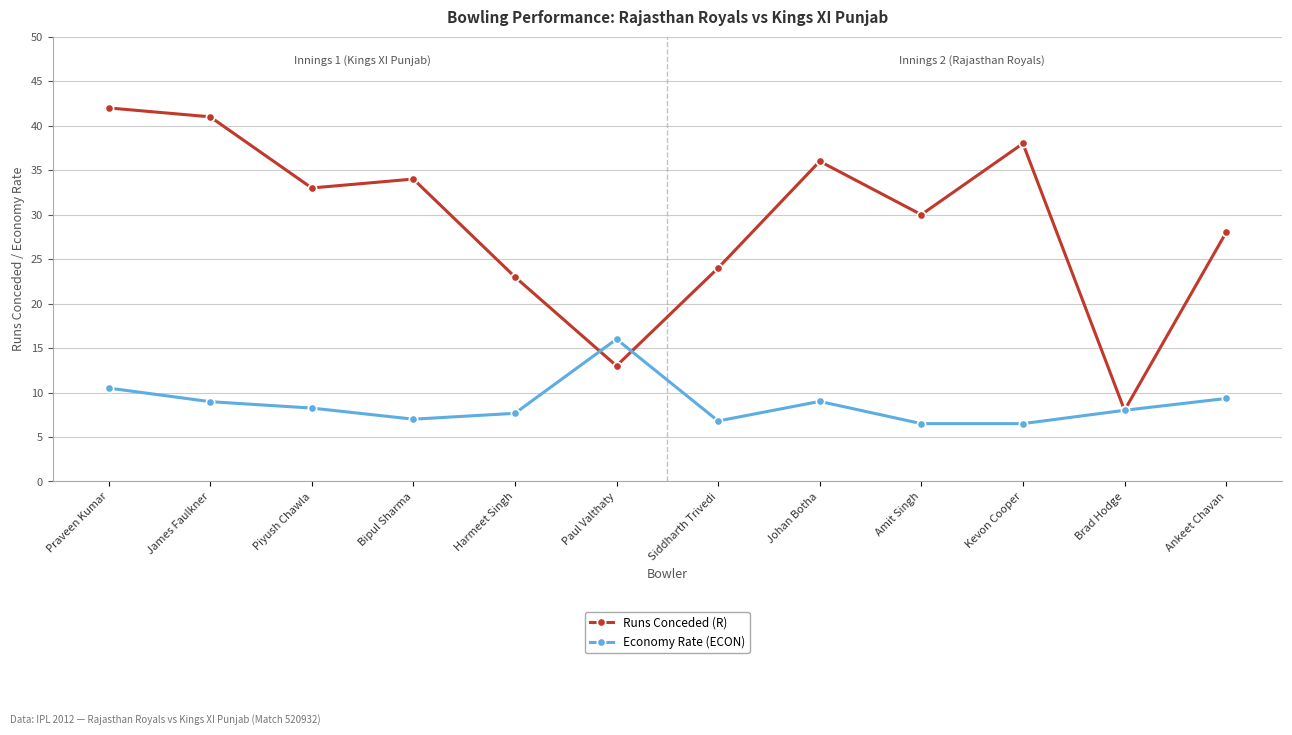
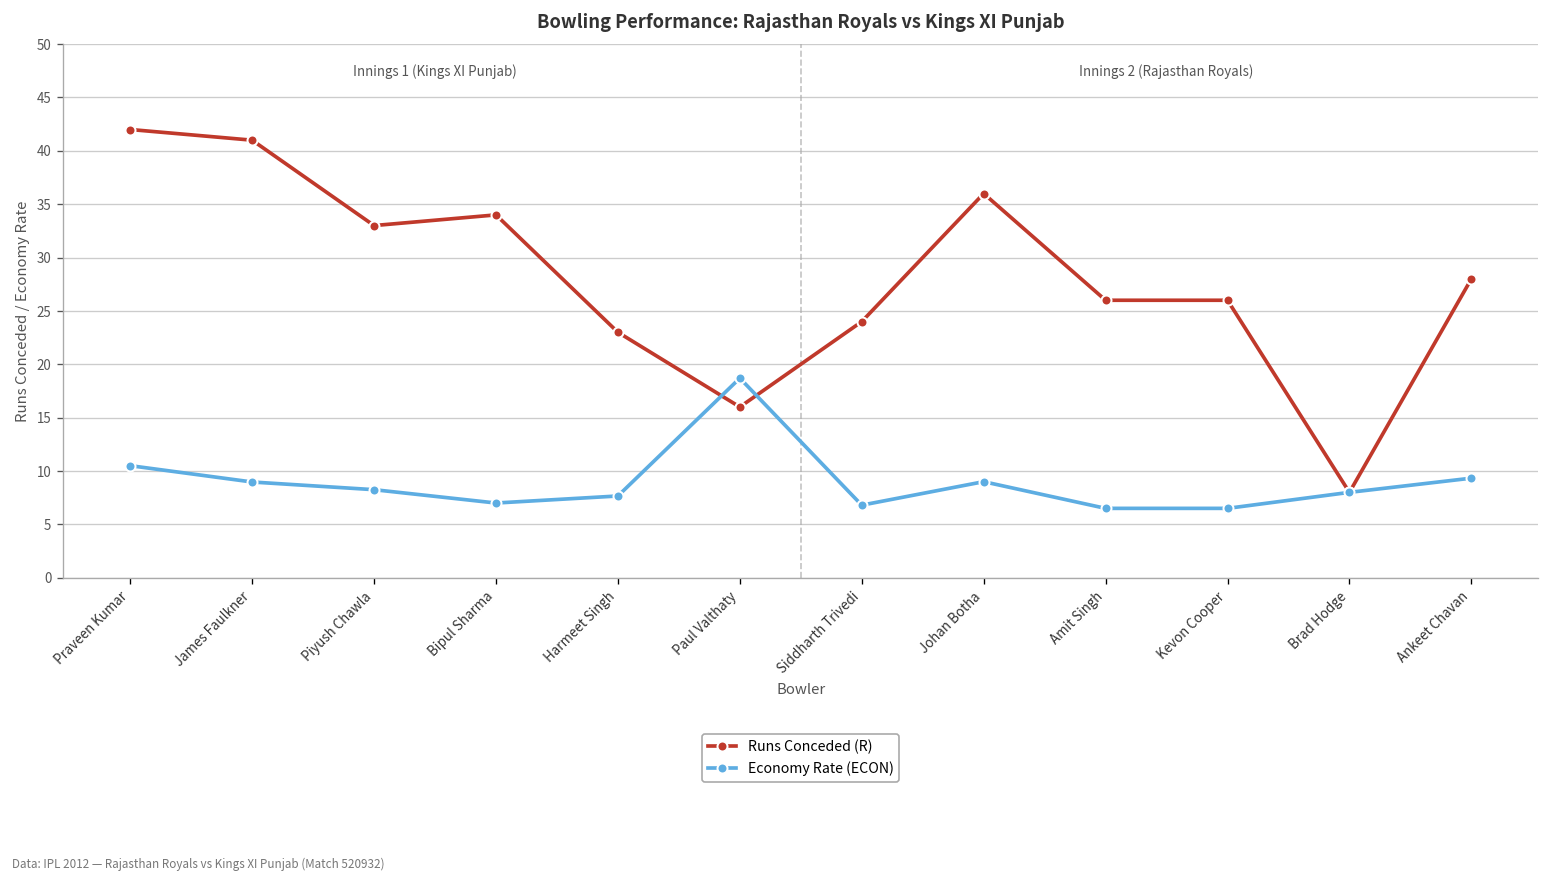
  {
    "Runs Conceded (R)": {
      "Praveen Kumar": 42,
      "James Faulkner": 41,
      "Piyush Chawla": 33,
      "Bipul Sharma": 34,
      "Harmeet Singh": 23,
-     "Paul Valthaty": 13,
+     "Paul Valthaty": 16,
      "Siddharth Trivedi": 24,
      "Johan Botha": 36,
-     "Amit Singh": 30,
-     "Kevon Cooper": 38,
+     "Amit Singh": 26,
+     "Kevon Cooper": 26,
      "Ankeet Chavan": 28
    },
    "Economy Rate (ECON)": {
      "Praveen Kumar": 11,
      "James Faulkner": 9,
      "Piyush Chawla": 8,
      "Bipul Sharma": 7,
      "Harmeet Singh": 8,
-     "Paul Valthaty": 16,
+     "Paul Valthaty": 19,
      "Siddharth Trivedi": 7,
      "Johan Botha": 9,
      "Amit Singh": 7,
      "Kevon Cooper": 7,
      "Ankeet Chavan": 9
    }
  }
